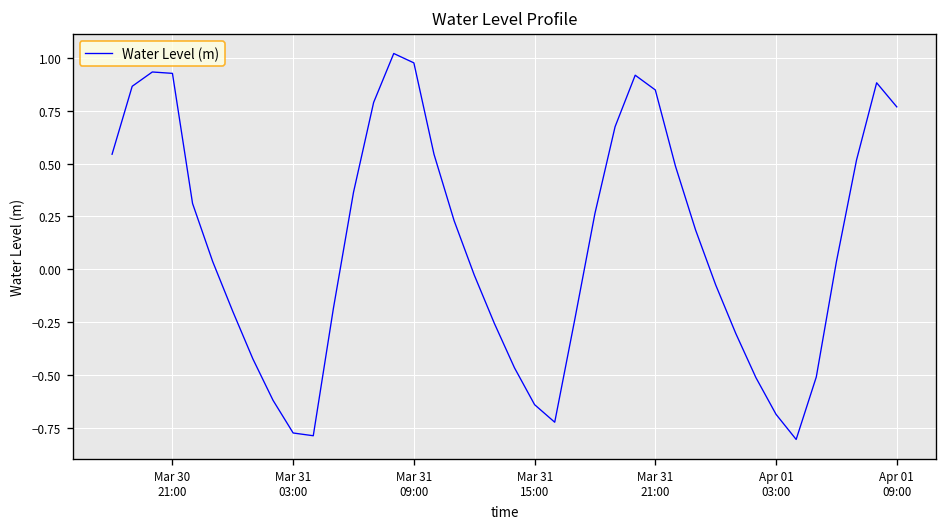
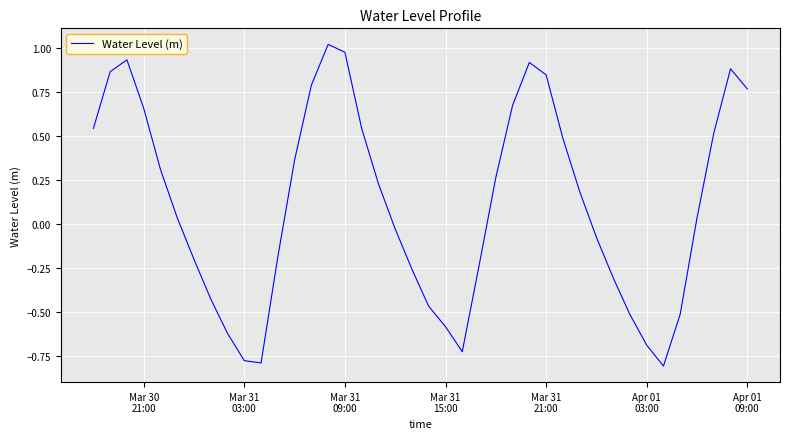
  {
-   "Mar 30 21:00": 0.93,
+   "Mar 30 21:00": 0.66,
    "Mar 31 03:00": -0.78,
    "Mar 31 09:00": 0.98,
-   "Mar 31 15:00": -0.64,
+   "Mar 31 15:00": -0.58,
    "Mar 31 21:00": 0.85,
    "Apr 01 03:00": -0.69,
    "Apr 01 09:00": 0.77
  }
